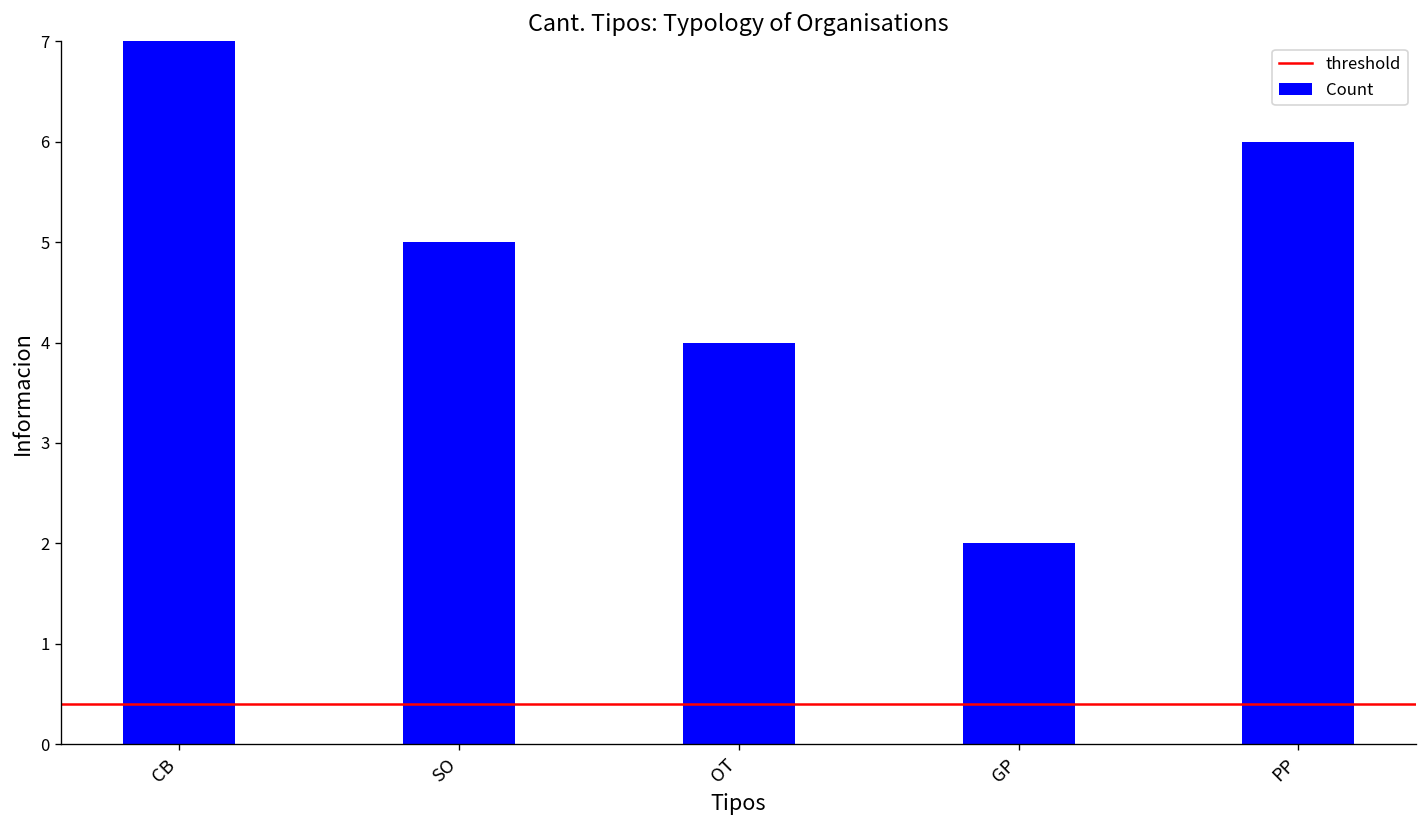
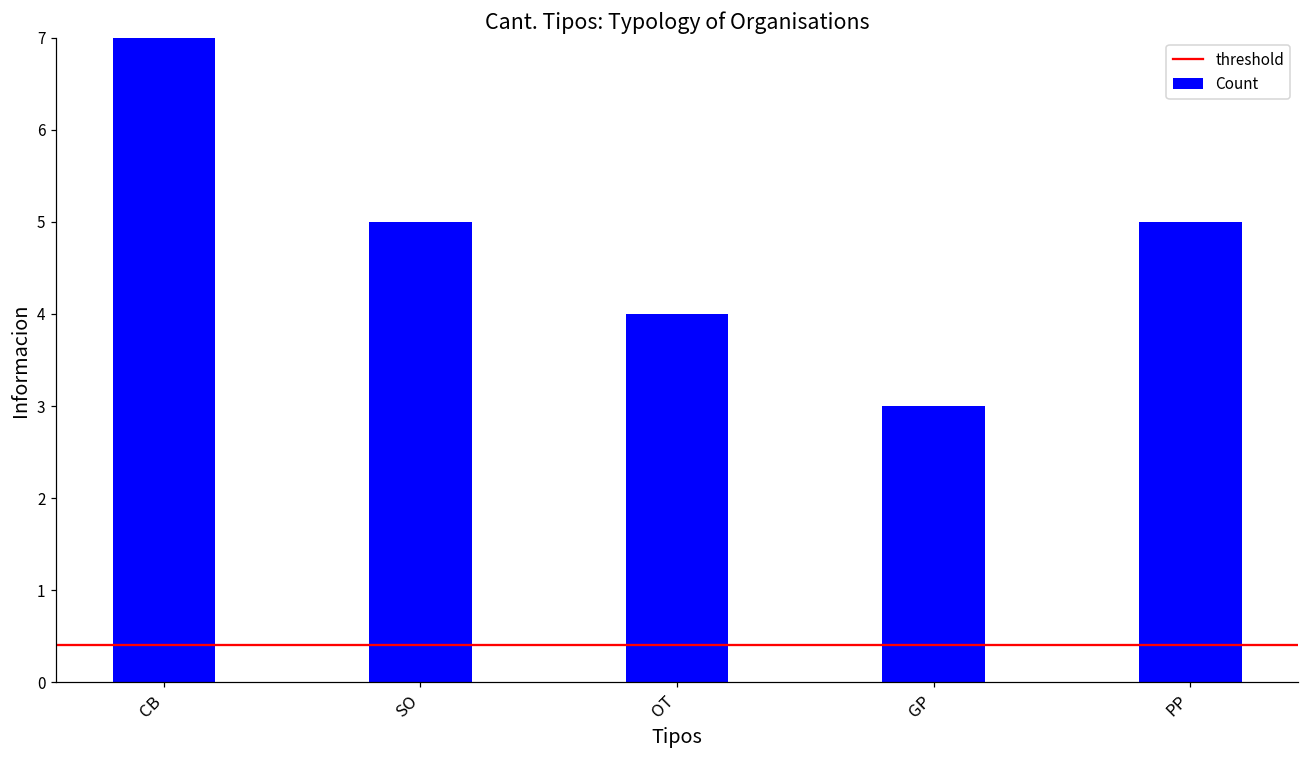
  {
    "CB": 7,
    "SO": 5,
    "OT": 4,
-   "GP": 2,
-   "PP": 6
+   "GP": 3,
+   "PP": 5
  }
